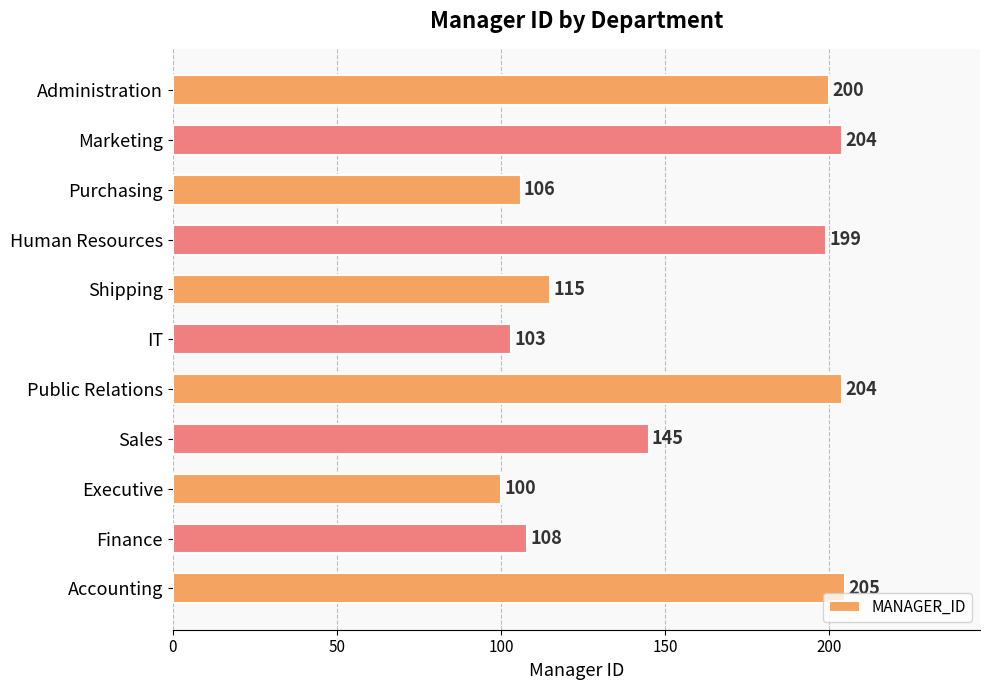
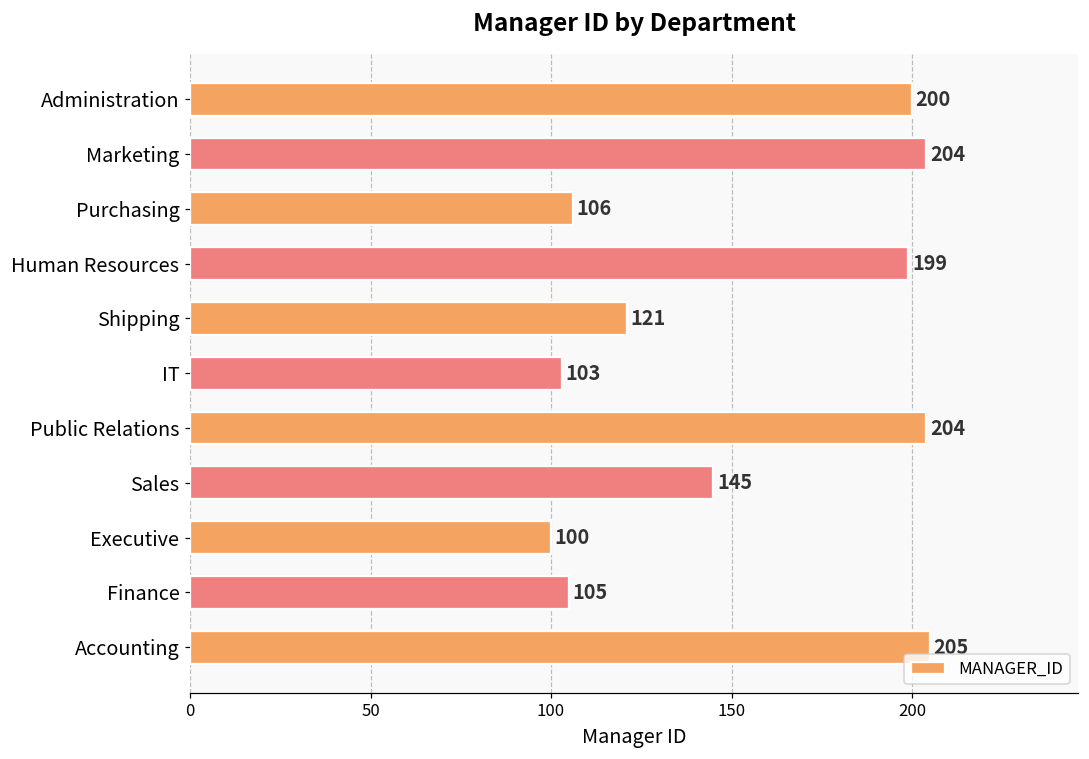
  {
    "Administration": 200,
    "Marketing": 204,
    "Purchasing": 106,
    "Human Resources": 199,
-   "Shipping": 115,
+   "Shipping": 121,
    "IT": 103,
    "Public Relations": 204,
    "Sales": 145,
    "Executive": 100,
-   "Finance": 108
+   "Finance": 105
  }
